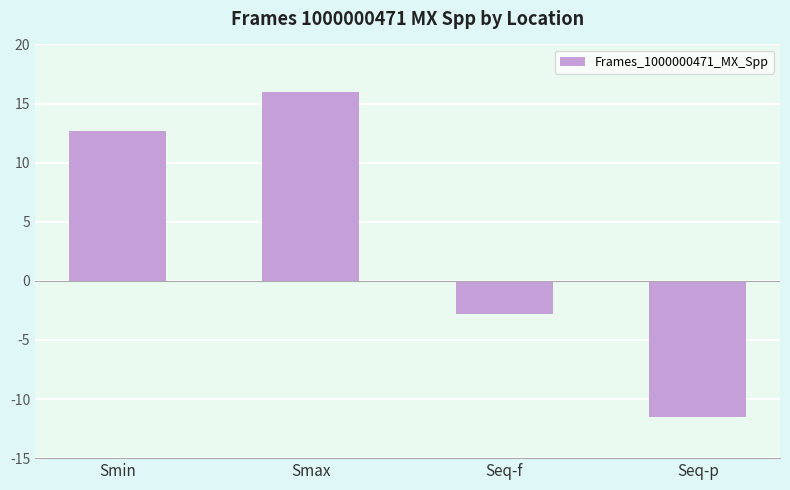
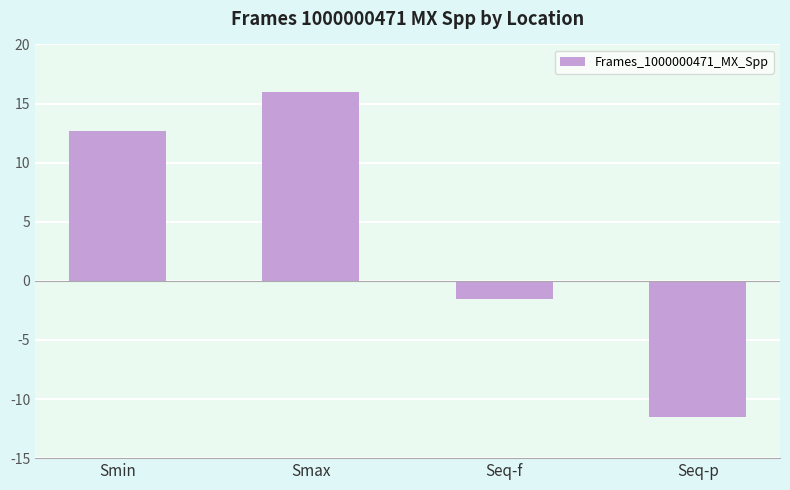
  {
    "Smin": 12.7,
    "Smax": 16.0,
-   "Seq-f": -2.8,
+   "Seq-f": -1.5,
    "Seq-p": -11.5
  }
